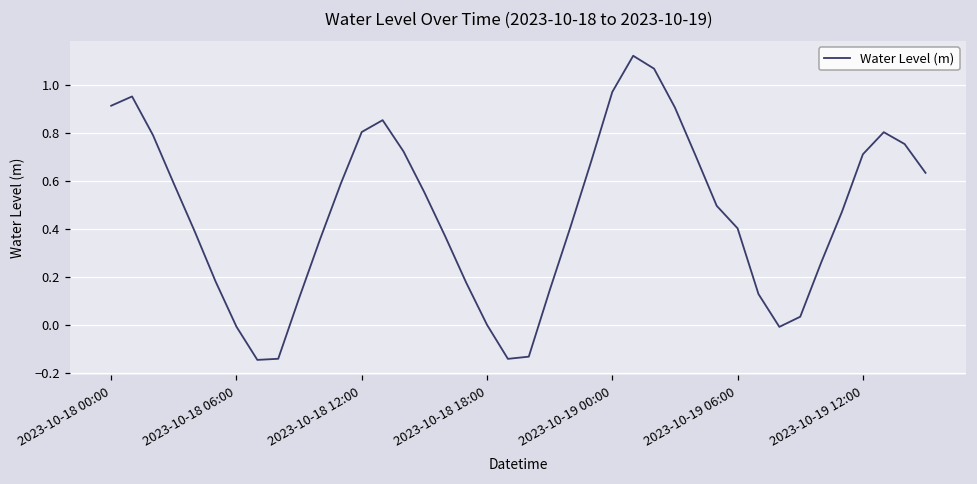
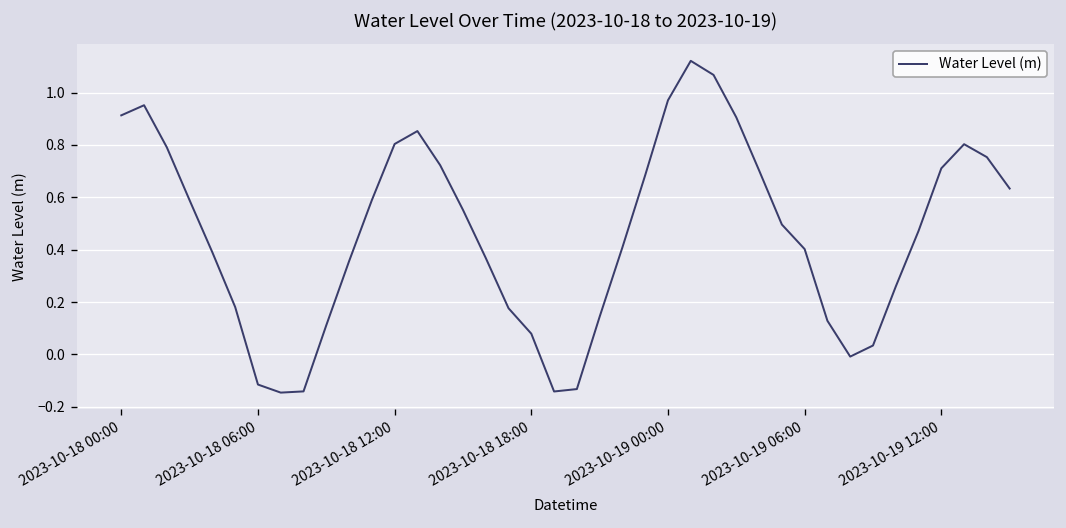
  {
    "2023-10-18 00:00": 0.91,
-   "2023-10-18 06:00": -0.01,
+   "2023-10-18 06:00": -0.11,
    "2023-10-18 12:00": 0.80,
-   "2023-10-18 18:00": 0.00,
+   "2023-10-18 18:00": 0.08,
    "2023-10-19 00:00": 0.97,
    "2023-10-19 06:00": 0.40,
    "2023-10-19 12:00": 0.71
  }
